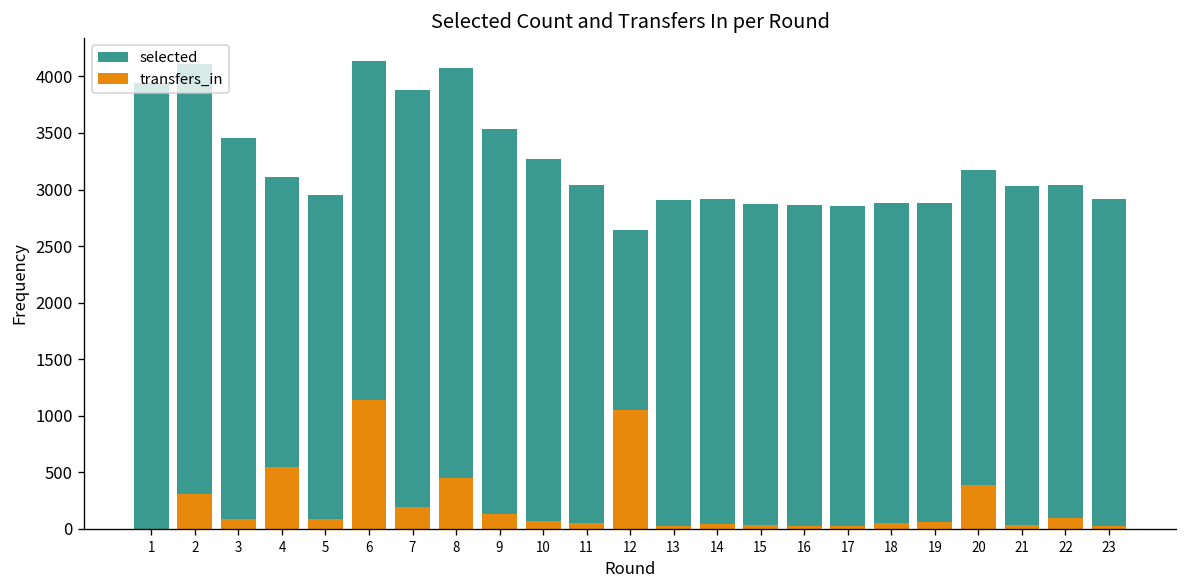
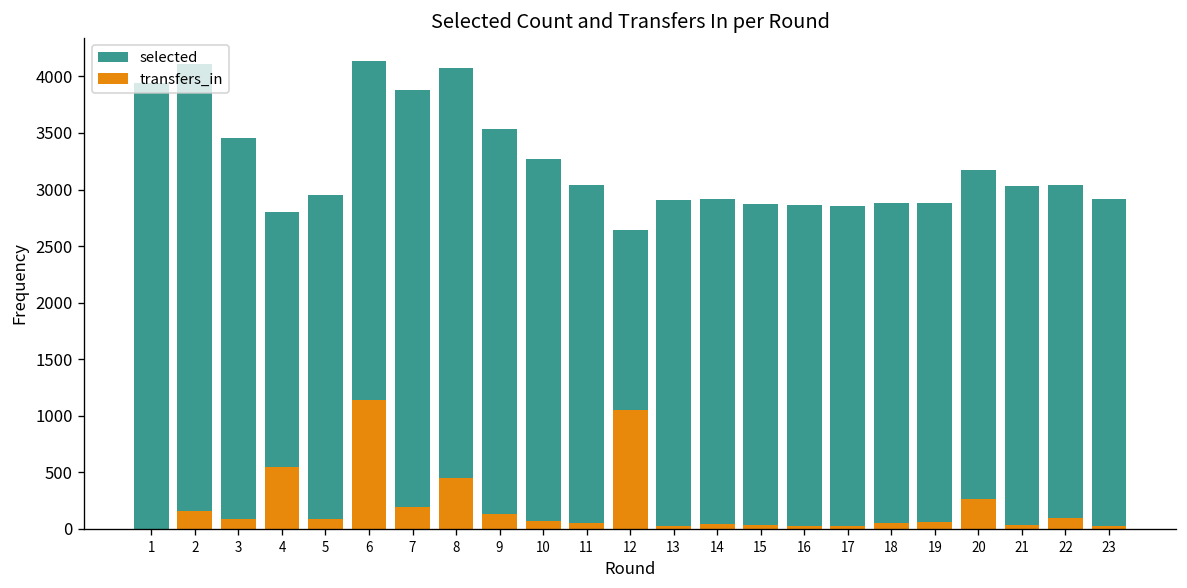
  {
    "selected": {
      "3": 3500,
-     "4": 3100,
+     "4": 2800,
      "5": 3000,
      "6": 4100,
      "7": 3900,
      "8": 4100,
      "9": 3500,
      "10": 3300,
      "11": 3000,
      "12": 2600,
      "13": 2900,
      "14": 2900,
      "15": 2900,
      "16": 2900,
      "17": 2900,
      "18": 2900,
      "19": 2900,
      "20": 3200,
      "21": 3000,
      "22": 3000,
      "23": 2900
    },
    "transfers_in": {
      "1": 0,
-     "2": 300,
-     "20": 400
+     "2": 200,
+     "20": 300
    }
  }
